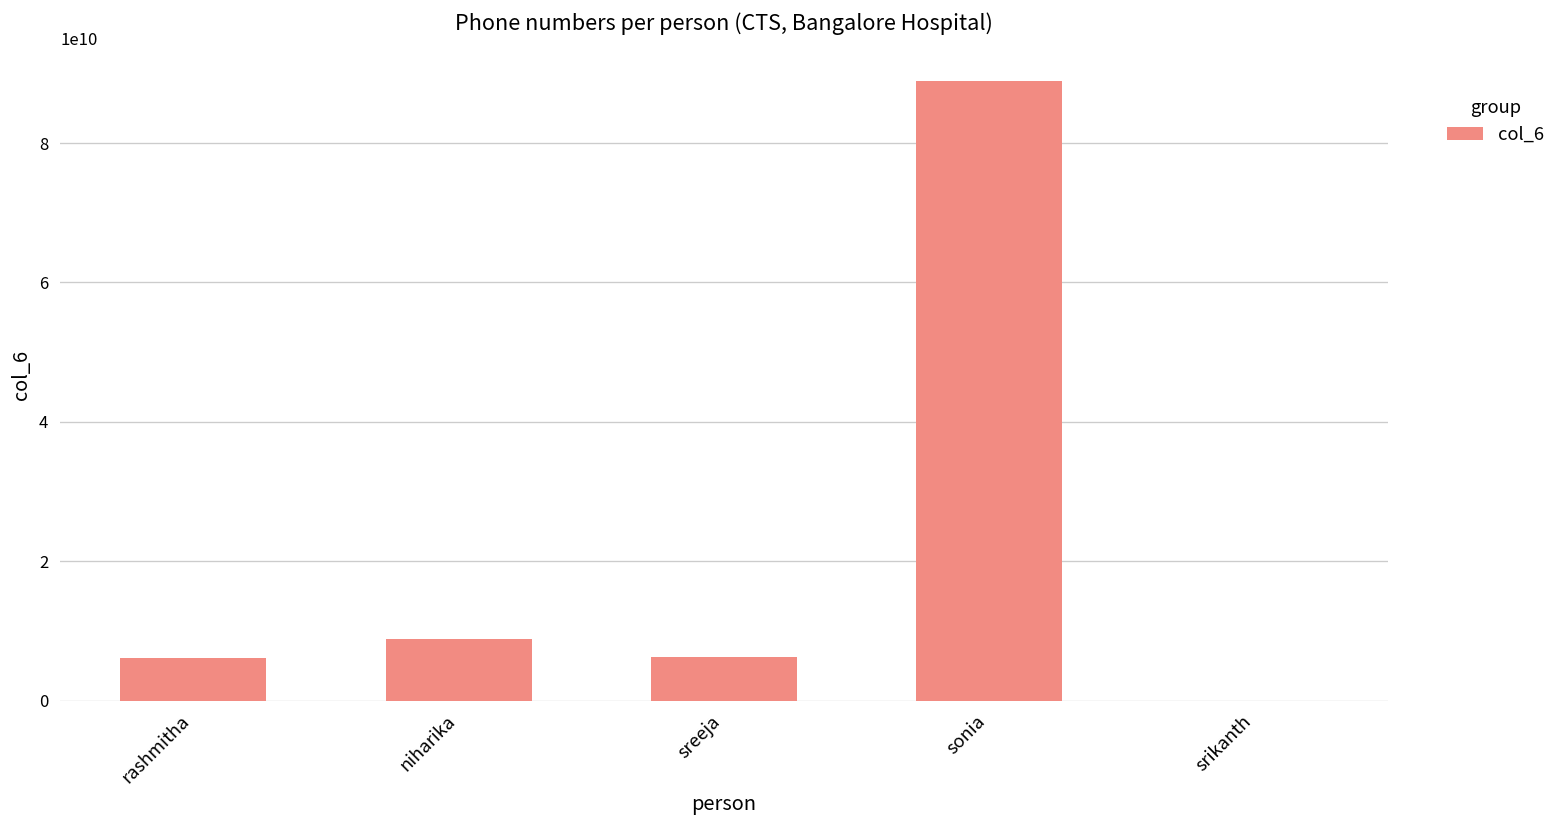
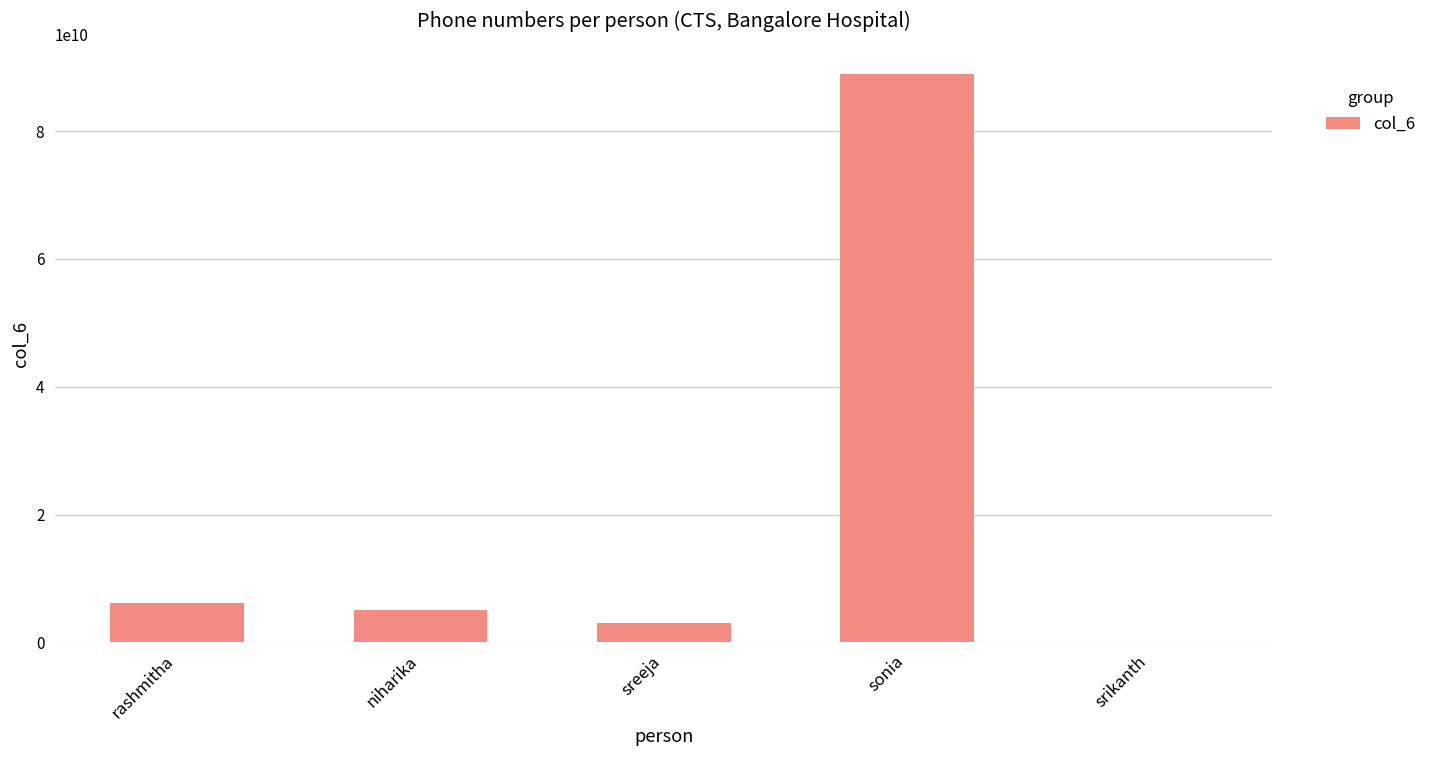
  {
    "rashmitha": 6000000000,
-   "niharika": 9000000000,
-   "sreeja": 6000000000,
+   "niharika": 5000000000,
+   "sreeja": 3000000000,
    "sonia": 89000000000
  }
